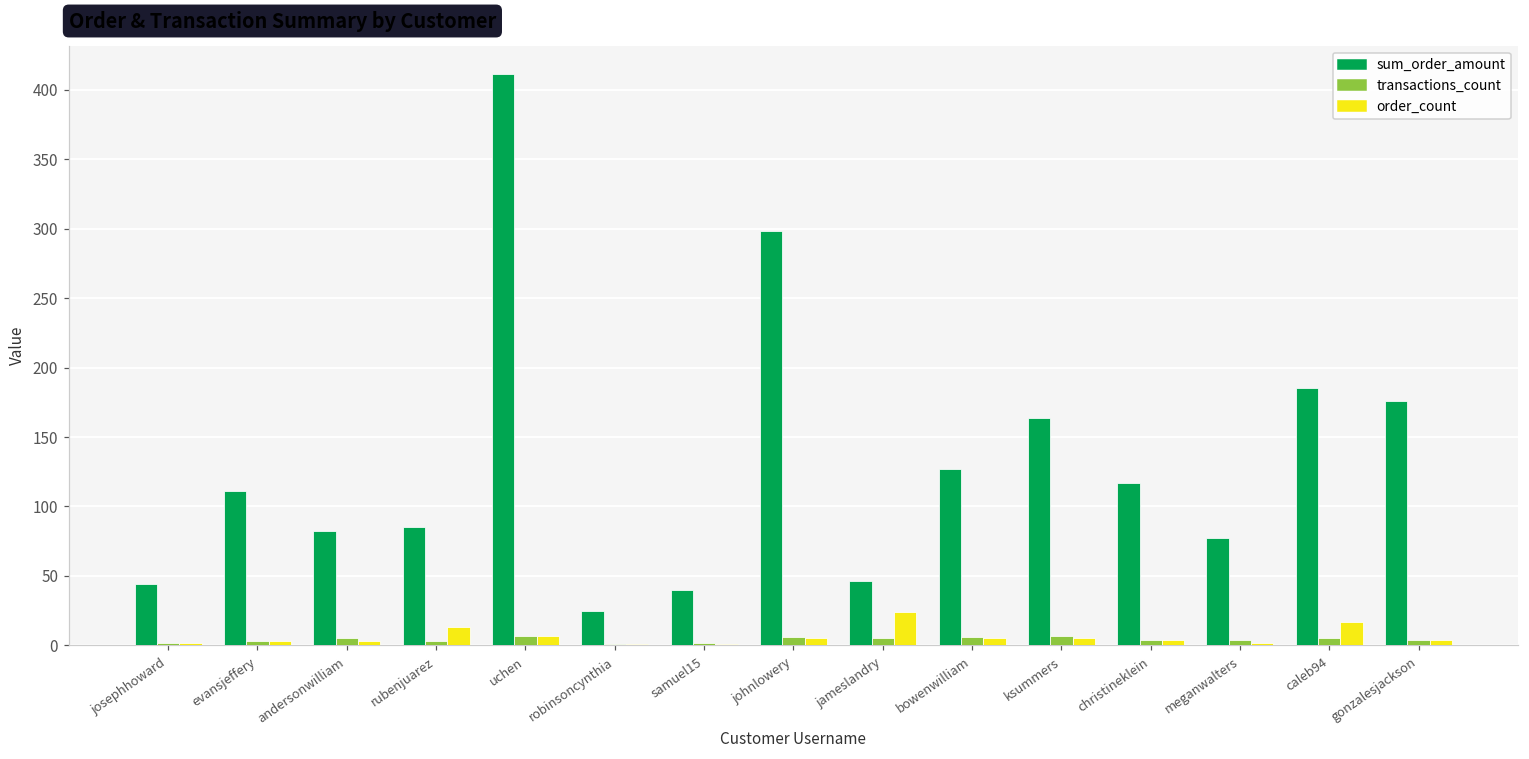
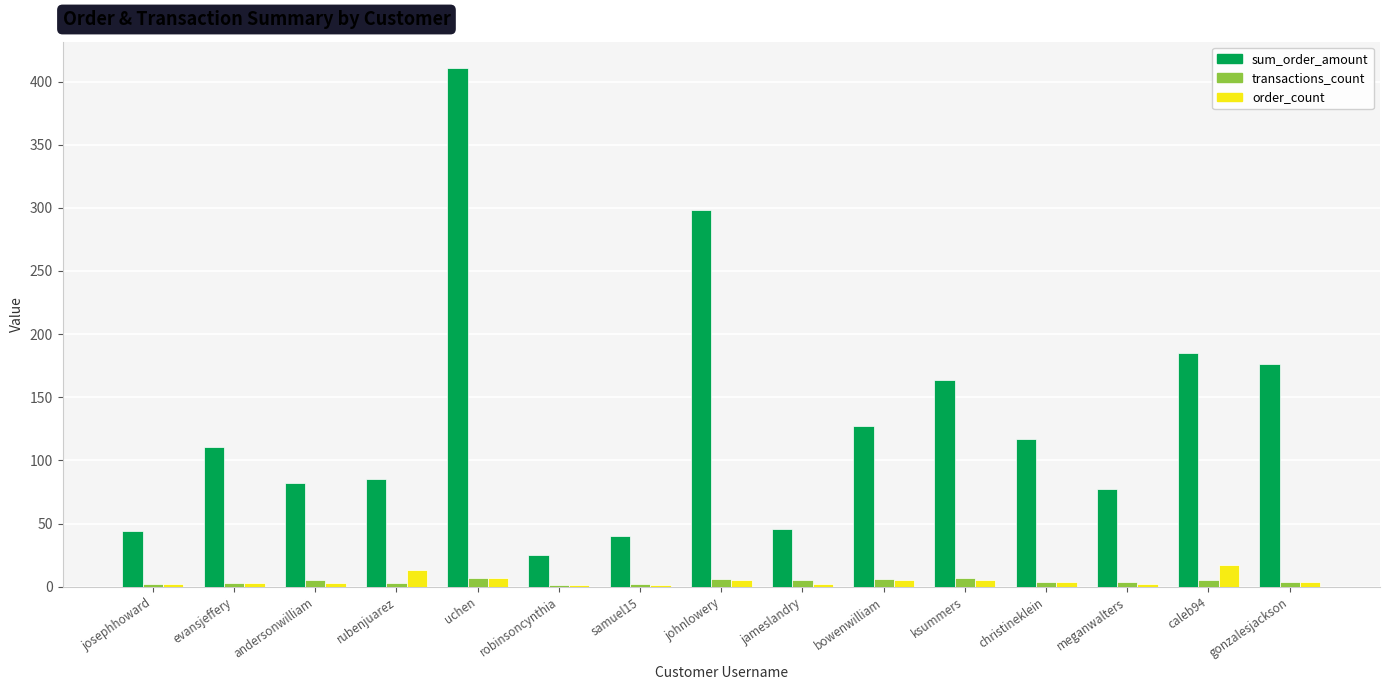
  {
    "sum_order_amount": {
      "josephhoward": 44,
      "evansjeffery": 111,
      "andersonwilliam": 82,
      "rubenjuarez": 85,
      "uchen": 411,
      "robinsoncynthia": 25,
      "samuel15": 40,
      "johnlowery": 298,
      "jameslandry": 46,
      "bowenwilliam": 127,
      "ksummers": 164,
      "christineklein": 117,
      "meganwalters": 77,
      "caleb94": 185,
      "gonzalesjackson": 176
    },
    "transactions_count": {
      "josephhoward": 2,
      "evansjeffery": 3,
      "andersonwilliam": 5,
      "rubenjuarez": 3,
      "uchen": 7,
      "samuel15": 2,
      "johnlowery": 6,
      "jameslandry": 5,
      "bowenwilliam": 6,
      "ksummers": 7,
      "christineklein": 4,
      "meganwalters": 4,
      "caleb94": 5,
      "gonzalesjackson": 4
    },
    "order_count": {
      "josephhoward": 2,
      "evansjeffery": 3,
      "andersonwilliam": 3,
      "rubenjuarez": 13,
      "uchen": 7,
      "johnlowery": 5,
-     "jameslandry": 24,
+     "jameslandry": 2,
      "bowenwilliam": 5,
      "ksummers": 5,
      "christineklein": 4,
      "meganwalters": 2,
      "caleb94": 17,
      "gonzalesjackson": 4
    }
  }
